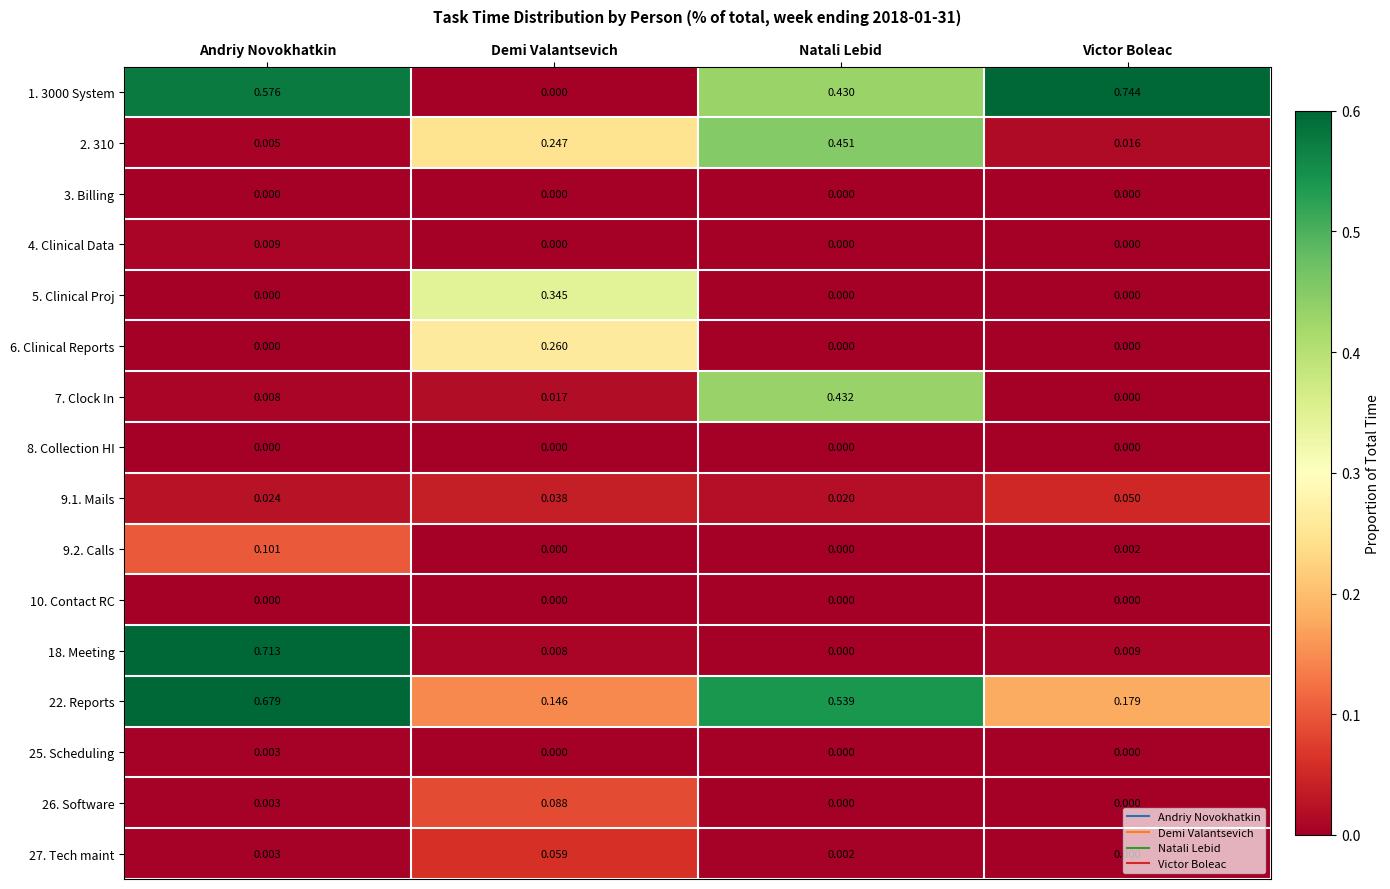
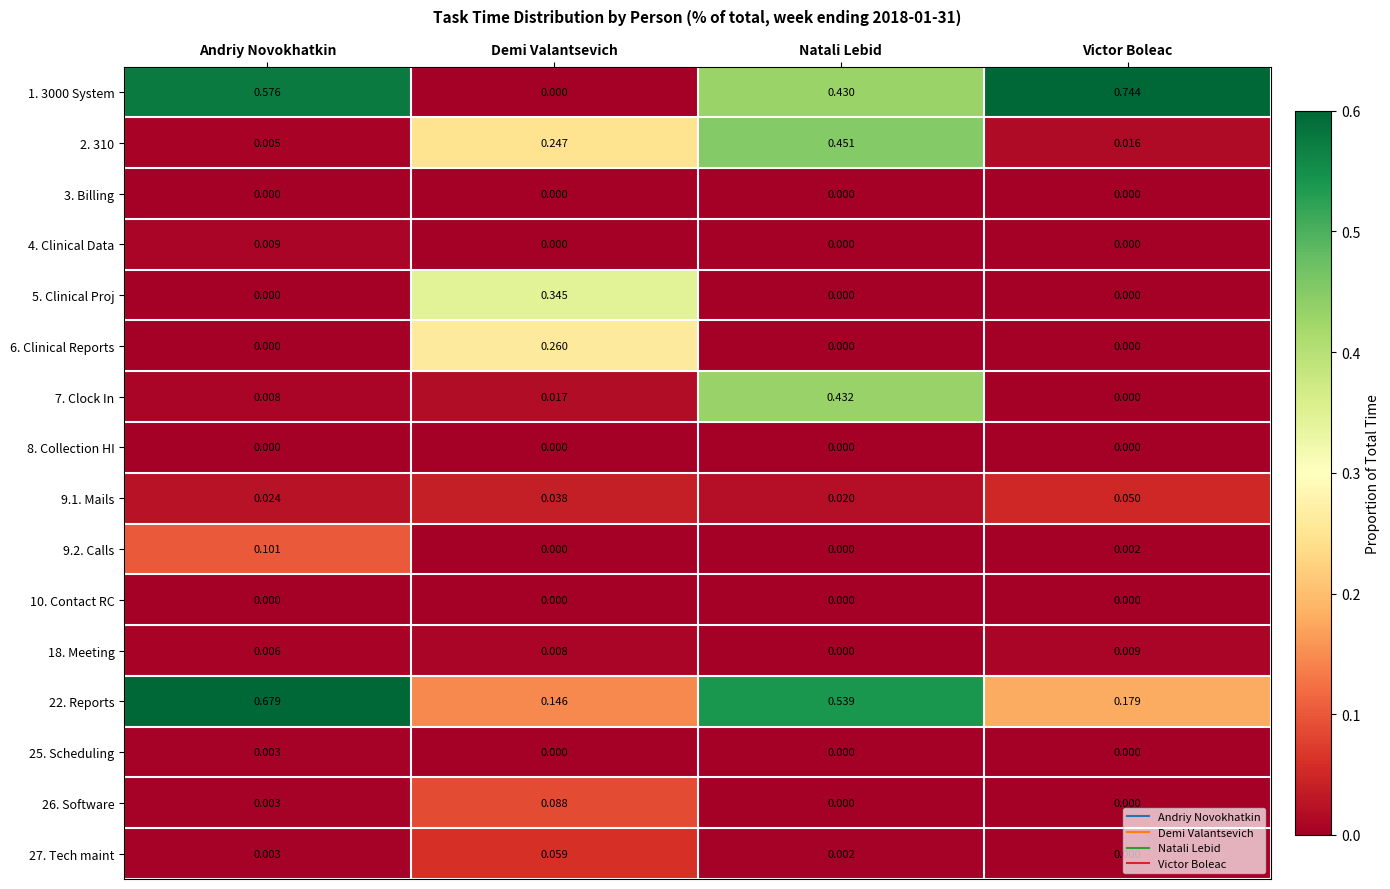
  {
    "1. 3000 System": {
      "Andriy Novokhatkin": 0.576,
      "Demi Valantsevich": 0.000,
      "Natali Lebid": 0.430,
      "Victor Boleac": 0.744
    },
    "2. 310": {
      "Andriy Novokhatkin": 0.005,
      "Demi Valantsevich": 0.247,
      "Natali Lebid": 0.451,
      "Victor Boleac": 0.016
    },
    "3. Billing": {
      "Andriy Novokhatkin": 0.000,
      "Demi Valantsevich": 0.000,
      "Natali Lebid": 0.000,
      "Victor Boleac": 0.000
    },
    "4. Clinical Data": {
      "Andriy Novokhatkin": 0.009,
      "Demi Valantsevich": 0.000,
      "Natali Lebid": 0.000,
      "Victor Boleac": 0.000
    },
    "5. Clinical Proj": {
      "Andriy Novokhatkin": 0.000,
      "Demi Valantsevich": 0.345,
      "Natali Lebid": 0.000,
      "Victor Boleac": 0.000
    },
    "6. Clinical Reports": {
      "Andriy Novokhatkin": 0.000,
      "Demi Valantsevich": 0.260,
      "Natali Lebid": 0.000,
      "Victor Boleac": 0.000
    },
    "7. Clock In": {
      "Andriy Novokhatkin": 0.008,
      "Demi Valantsevich": 0.017,
      "Natali Lebid": 0.432,
      "Victor Boleac": 0.000
    },
    "8. Collection HI": {
      "Andriy Novokhatkin": 0.000,
      "Demi Valantsevich": 0.000,
      "Natali Lebid": 0.000,
      "Victor Boleac": 0.000
    },
    "9.1. Mails": {
      "Andriy Novokhatkin": 0.024,
      "Demi Valantsevich": 0.038,
      "Natali Lebid": 0.020,
      "Victor Boleac": 0.050
    },
    "9.2. Calls": {
      "Andriy Novokhatkin": 0.101,
      "Demi Valantsevich": 0.000,
      "Natali Lebid": 0.000,
      "Victor Boleac": 0.002
    },
    "10. Contact RC": {
      "Andriy Novokhatkin": 0.000,
      "Demi Valantsevich": 0.000,
      "Natali Lebid": 0.000,
      "Victor Boleac": 0.000
    },
    "18. Meeting": {
-     "Andriy Novokhatkin": 0.713,
+     "Andriy Novokhatkin": 0.006,
      "Demi Valantsevich": 0.008,
      "Natali Lebid": 0.000,
      "Victor Boleac": 0.009
    },
    "22. Reports": {
      "Andriy Novokhatkin": 0.679,
      "Demi Valantsevich": 0.146,
      "Natali Lebid": 0.539,
      "Victor Boleac": 0.179
    },
    "25. Scheduling": {
      "Andriy Novokhatkin": 0.003,
      "Demi Valantsevich": 0.000,
      "Natali Lebid": 0.000,
      "Victor Boleac": 0.000
    },
    "26. Software": {
      "Andriy Novokhatkin": 0.003,
      "Demi Valantsevich": 0.088,
      "Natali Lebid": 0.000,
      "Victor Boleac": 0.000
    },
    "27. Tech maint": {
      "Andriy Novokhatkin": 0.003,
      "Demi Valantsevich": 0.059,
      "Natali Lebid": 0.002
    }
  }
